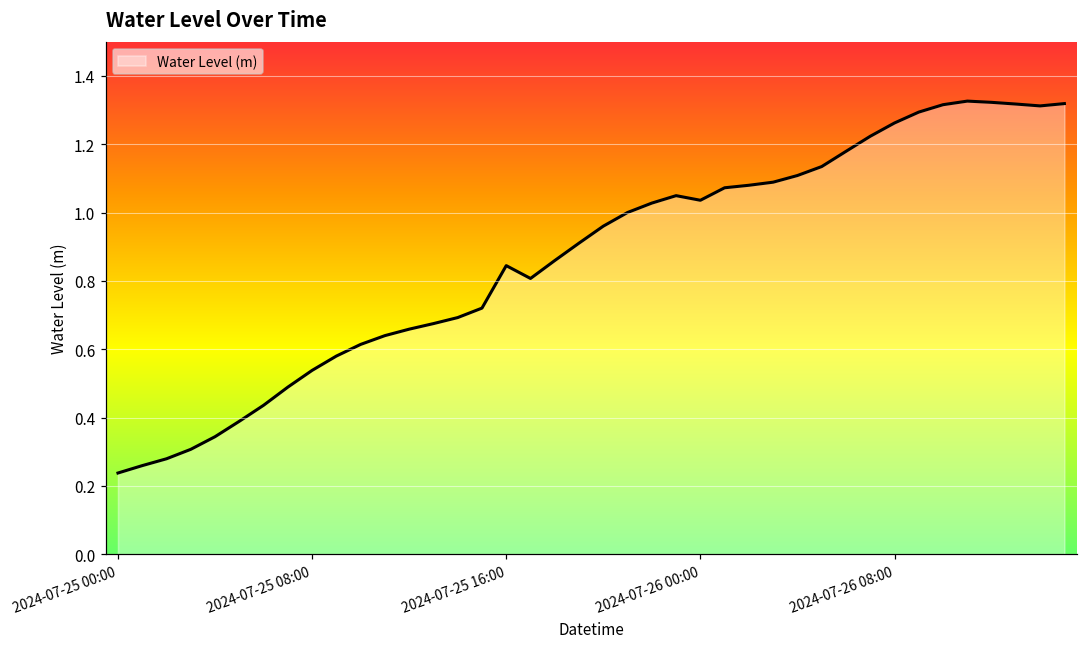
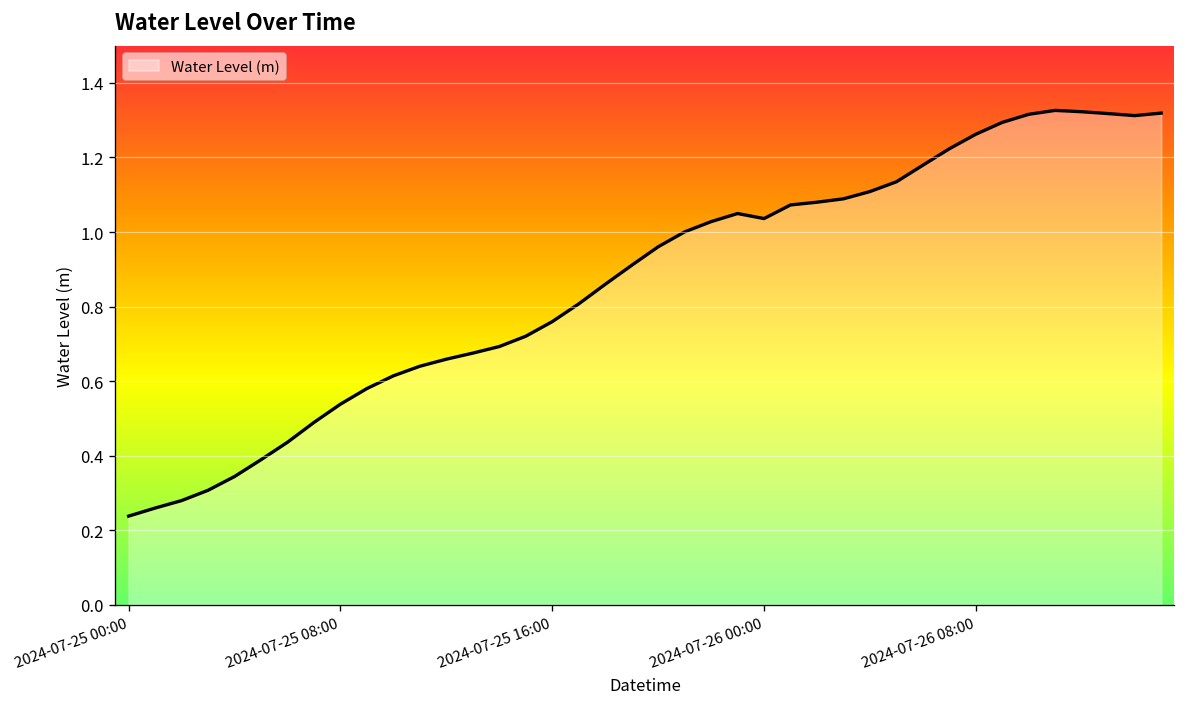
  {
    "2024-07-25 00:00": 0.24,
    "2024-07-25 08:00": 0.54,
-   "2024-07-25 16:00": 0.84,
+   "2024-07-25 16:00": 0.76,
    "2024-07-26 00:00": 1.04,
    "2024-07-26 08:00": 1.26
  }
